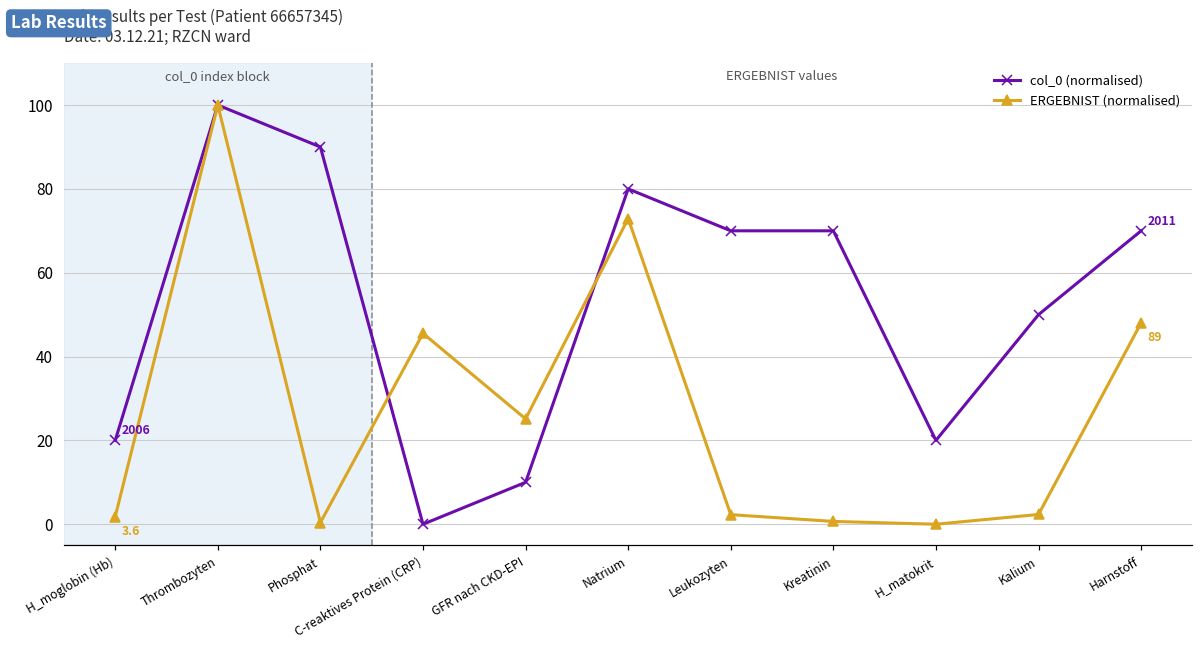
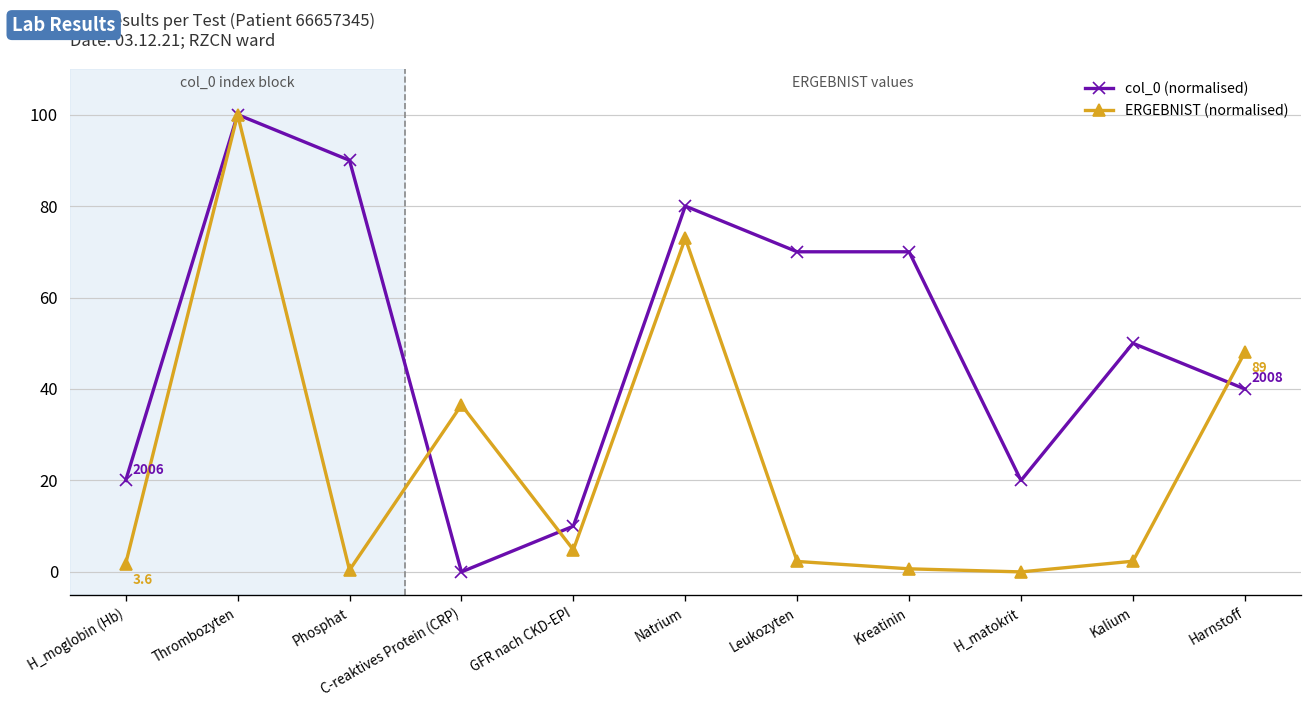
  {
    "col_0 (normalised)": {
-     "Harnstoff": 2011
+     "Harnstoff": 2008
    },
    "ERGEBNIST (normalised)": {
      "Phosphat": 0,
-     "C-reaktives Protein (CRP)": 46,
-     "GFR nach CKD-EPI": 25,
+     "C-reaktives Protein (CRP)": 36,
+     "GFR nach CKD-EPI": 5,
      "Natrium": 73,
      "Leukozyten": 2,
      "Kreatinin": 1,
      "H_matokrit": 0,
      "Kalium": 2
    }
  }
